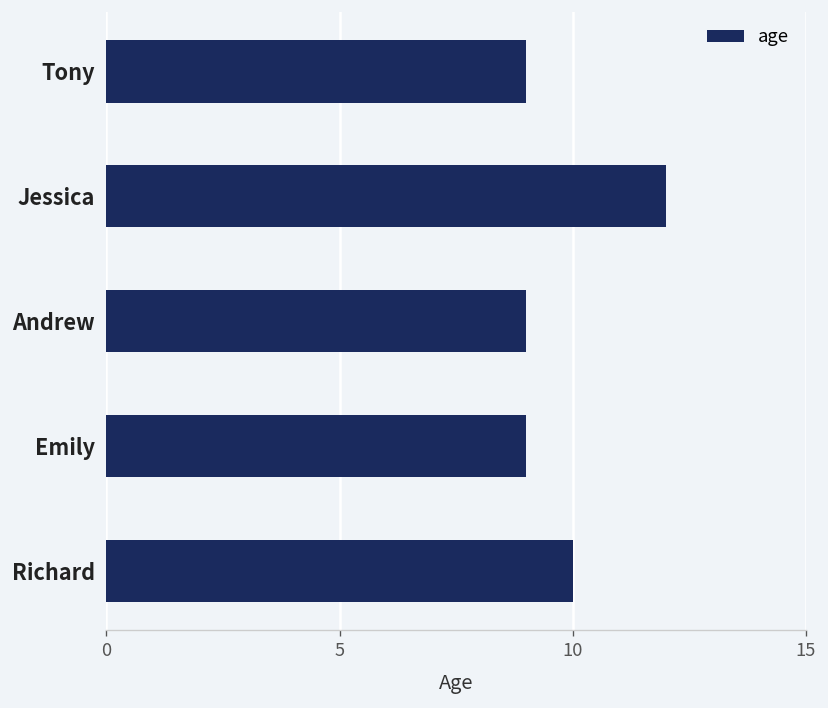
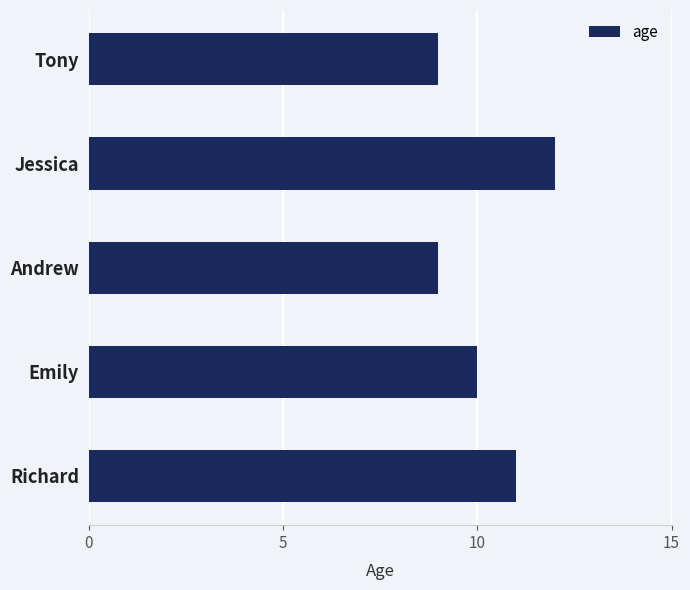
  {
    "Tony": 9,
    "Jessica": 12,
    "Andrew": 9,
-   "Emily": 9,
-   "Richard": 10
+   "Emily": 10,
+   "Richard": 11
  }
